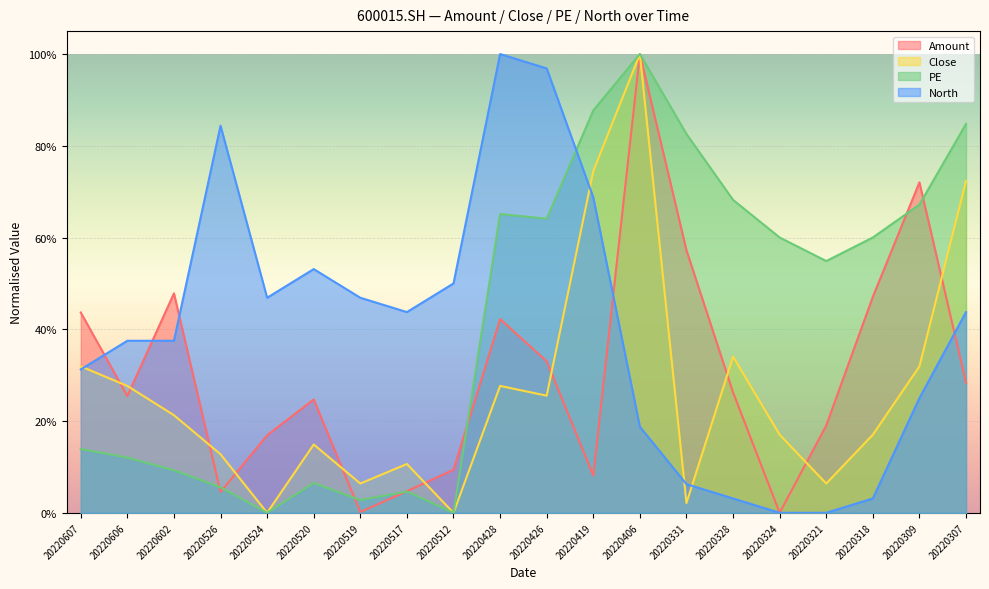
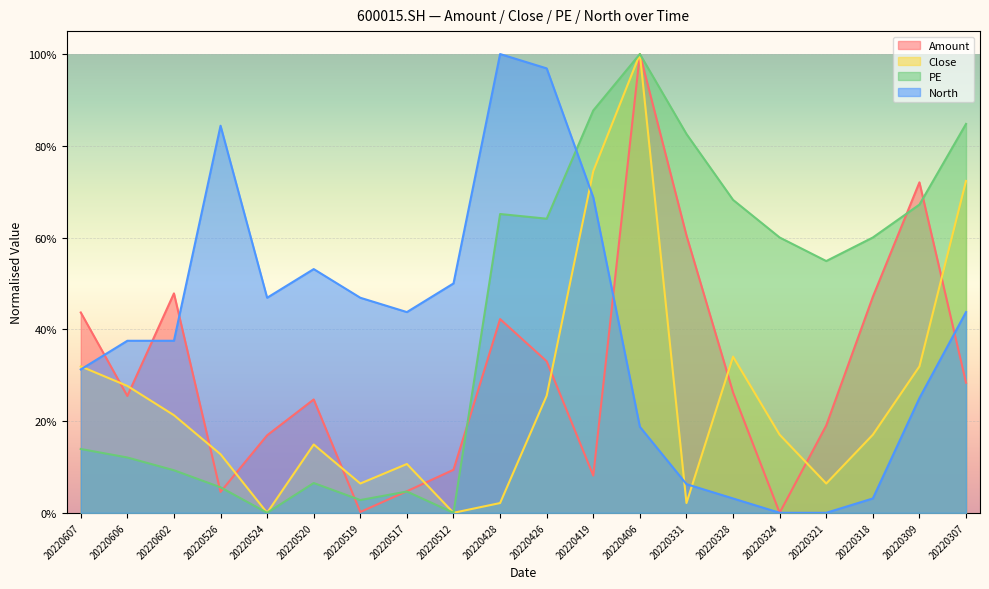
  {
    "Amount": {
      "20220607": "44%",
      "20220606": "25%",
      "20220602": "48%",
      "20220526": "5%",
      "20220524": "17%",
      "20220520": "25%",
      "20220519": "0%",
      "20220512": "9%",
      "20220428": "42%",
      "20220426": "33%",
      "20220419": "8%",
-     "20220331": "57%",
+     "20220331": "60%",
      "20220328": "26%",
      "20220321": "19%",
      "20220318": "47%",
      "20220309": "72%",
      "20220307": "28%"
    },
    "Close": {
      "20220607": "32%",
      "20220606": "28%",
      "20220602": "21%",
      "20220526": "13%",
      "20220520": "15%",
      "20220519": "6%",
      "20220517": "11%",
-     "20220428": "28%",
+     "20220428": "2%",
      "20220426": "26%",
      "20220419": "74%",
      "20220331": "2%",
      "20220328": "34%",
      "20220324": "17%",
      "20220321": "6%",
      "20220318": "17%",
      "20220309": "32%",
      "20220307": "72%"
    },
    "PE": {
      "20220607": "14%",
      "20220606": "12%",
      "20220602": "9%",
      "20220526": "6%",
      "20220520": "6%",
      "20220519": "3%",
      "20220428": "65%",
      "20220426": "64%",
      "20220419": "88%",
      "20220331": "83%",
      "20220328": "68%",
      "20220324": "60%",
      "20220321": "55%",
      "20220318": "60%",
      "20220309": "67%",
      "20220307": "85%"
    },
    "North": {
      "20220607": "31%",
      "20220606": "38%",
      "20220602": "38%",
      "20220526": "84%",
      "20220524": "47%",
      "20220520": "53%",
      "20220519": "47%",
      "20220517": "44%",
      "20220512": "50%",
      "20220428": "100%",
      "20220426": "97%",
      "20220419": "69%",
      "20220406": "19%",
      "20220331": "6%",
      "20220328": "3%",
      "20220321": "0%",
      "20220318": "3%",
      "20220309": "25%",
      "20220307": "44%"
    }
  }
